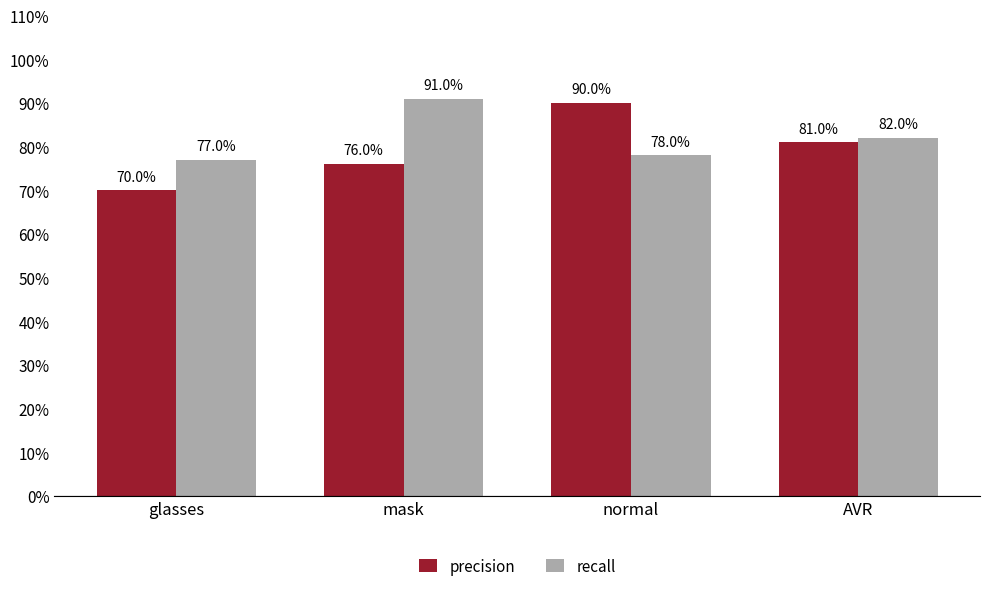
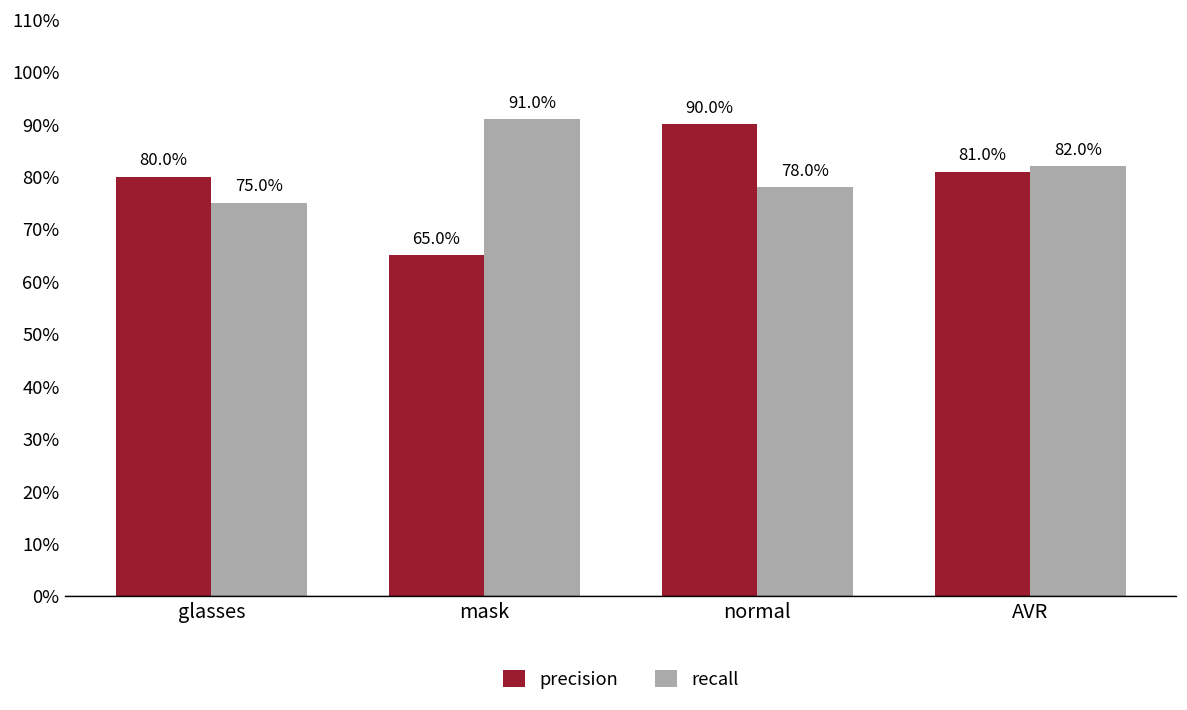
  {
    "precision": {
-     "glasses": "70.0%",
-     "mask": "76.0%",
+     "glasses": "80.0%",
+     "mask": "65.0%",
      "normal": "90.0%",
      "AVR": "81.0%"
    },
    "recall": {
-     "glasses": "77.0%",
+     "glasses": "75.0%",
      "mask": "91.0%",
      "normal": "78.0%",
      "AVR": "82.0%"
    }
  }
